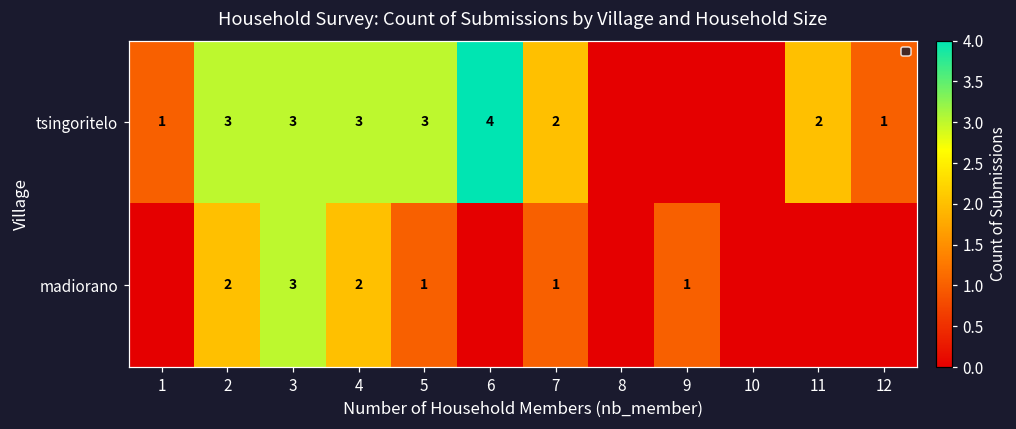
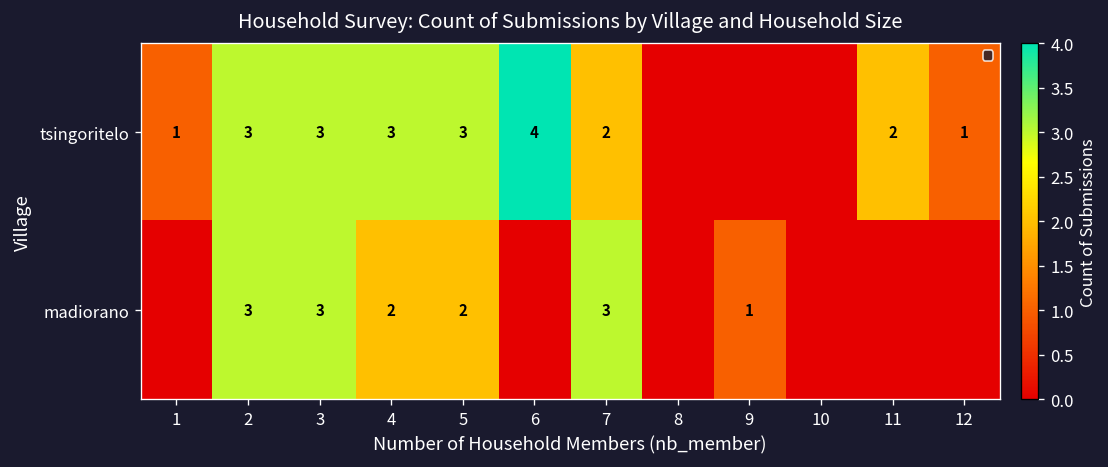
  {
    "tsingoritelo": {
      "1": 1,
      "2": 3,
      "3": 3,
      "4": 3,
      "5": 3,
      "6": 4,
      "7": 2,
      "11": 2,
      "12": 1
    },
    "madiorano": {
-     "2": 2,
+     "2": 3,
      "3": 3,
      "4": 2,
-     "5": 1,
-     "7": 1,
+     "5": 2,
+     "7": 3,
      "9": 1
    }
  }
